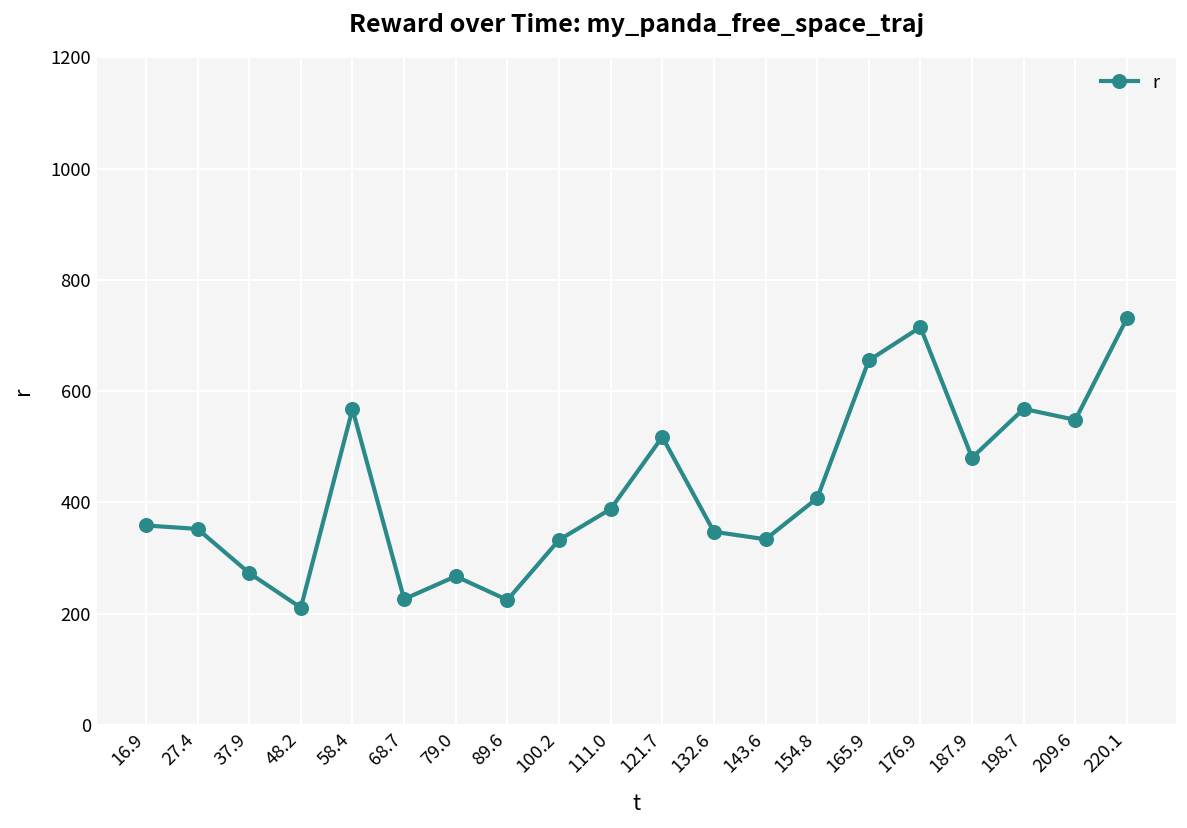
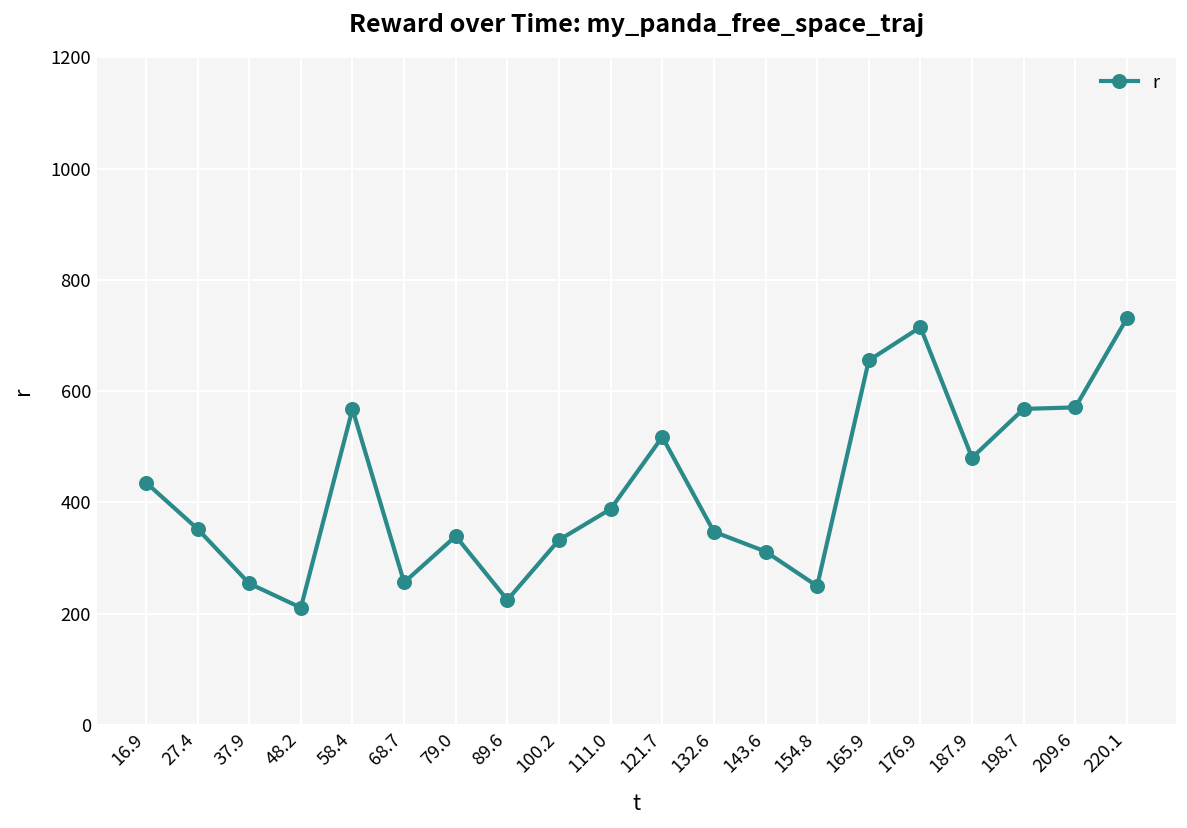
  {
-   "16.9": 360,
+   "16.9": 440,
    "27.4": 350,
-   "37.9": 270,
+   "37.9": 250,
    "48.2": 210,
    "58.4": 570,
-   "68.7": 230,
-   "79.0": 270,
+   "68.7": 260,
+   "79.0": 340,
    "89.6": 220,
    "100.2": 330,
    "111.0": 390,
    "121.7": 520,
    "132.6": 350,
-   "143.6": 330,
-   "154.8": 410,
+   "143.6": 310,
+   "154.8": 250,
    "165.9": 660,
    "176.9": 720,
    "187.9": 480,
    "198.7": 570,
-   "209.6": 550,
+   "209.6": 570,
    "220.1": 730
  }
